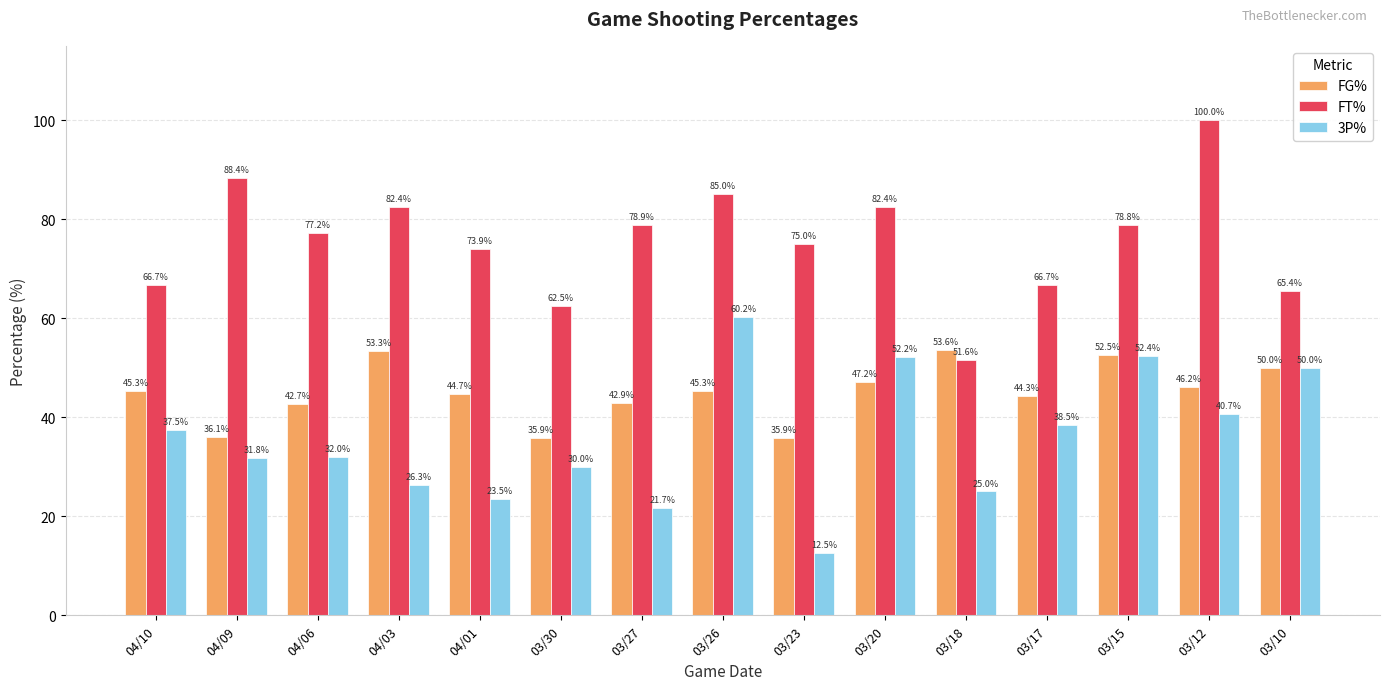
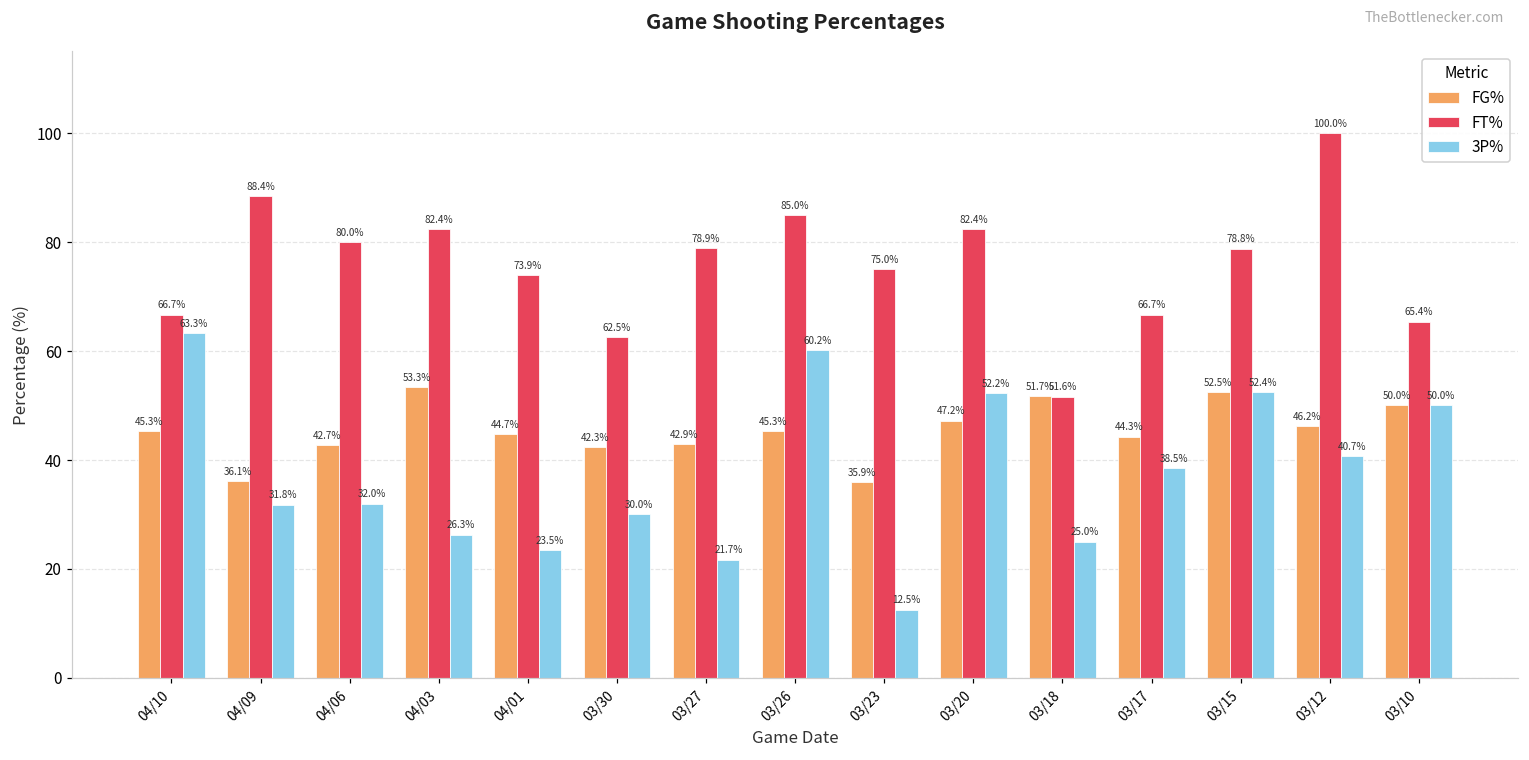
  {
    "FG%": {
      "04/10": "45.3%",
      "04/09": "36.1%",
      "04/06": "42.7%",
      "04/03": "53.3%",
      "04/01": "44.7%",
-     "03/30": "35.9%",
+     "03/30": "42.3%",
      "03/27": "42.9%",
      "03/26": "45.3%",
      "03/23": "35.9%",
      "03/20": "47.2%",
-     "03/18": "53.6%",
+     "03/18": "51.7%",
      "03/17": "44.3%",
      "03/15": "52.5%",
      "03/12": "46.2%",
      "03/10": "50.0%"
    },
    "FT%": {
      "04/10": "66.7%",
      "04/09": "88.4%",
-     "04/06": "77.2%",
+     "04/06": "80.0%",
      "04/03": "82.4%",
      "04/01": "73.9%",
      "03/30": "62.5%",
      "03/27": "78.9%",
      "03/26": "85.0%",
      "03/23": "75.0%",
      "03/20": "82.4%",
      "03/17": "66.7%",
      "03/15": "78.8%",
      "03/12": "100.0%",
      "03/10": "65.4%"
    },
    "3P%": {
-     "04/10": "37.5%",
+     "04/10": "63.3%",
      "04/09": "31.8%",
      "04/06": "32.0%",
      "04/03": "26.3%",
      "04/01": "23.5%",
      "03/30": "30.0%",
      "03/27": "21.7%",
      "03/26": "60.2%",
      "03/23": "12.5%",
      "03/20": "52.2%",
      "03/18": "25.0%",
      "03/17": "38.5%",
      "03/15": "52.4%",
      "03/12": "40.7%",
      "03/10": "50.0%"
    }
  }
